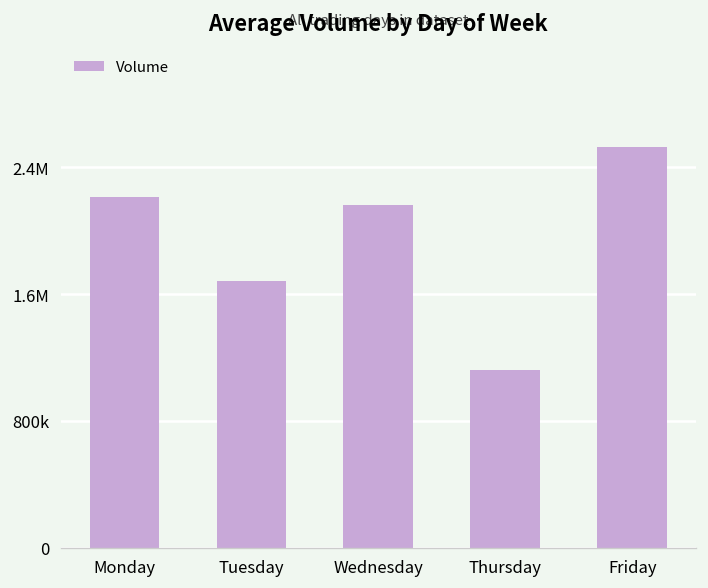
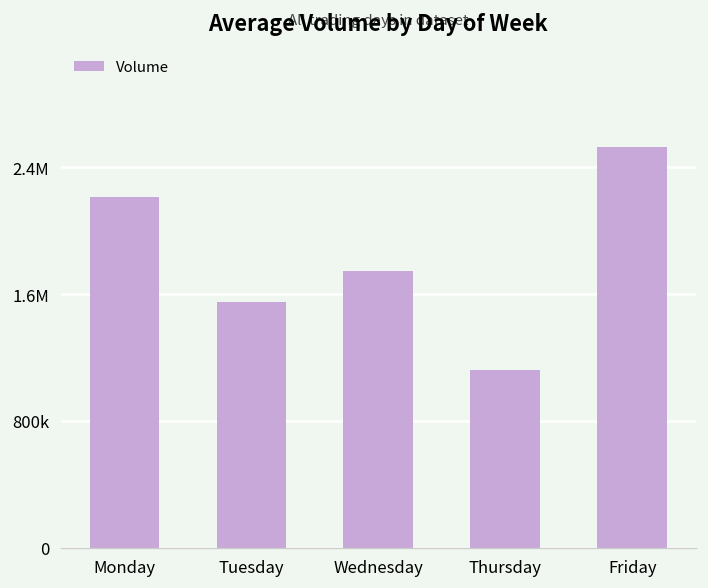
  {
    "Monday": 2210000,
-   "Tuesday": 1680000,
-   "Wednesday": 2170000,
+   "Tuesday": 1550000,
+   "Wednesday": 1750000,
    "Thursday": 1120000,
    "Friday": 2530000
  }
